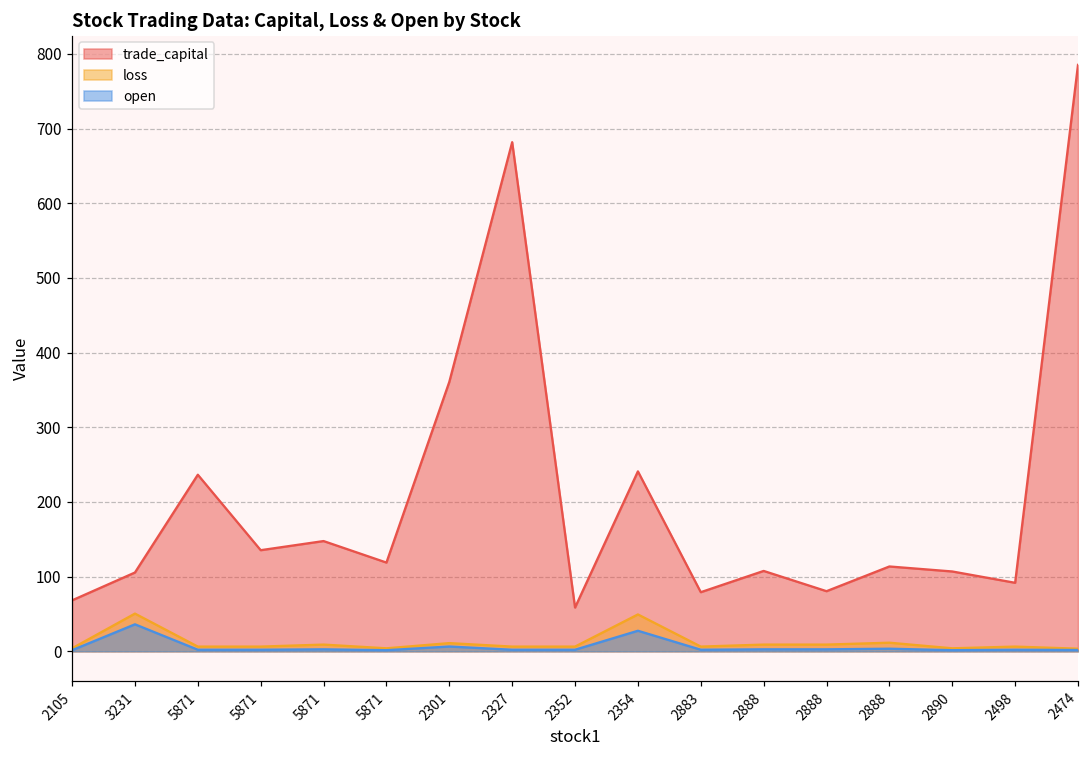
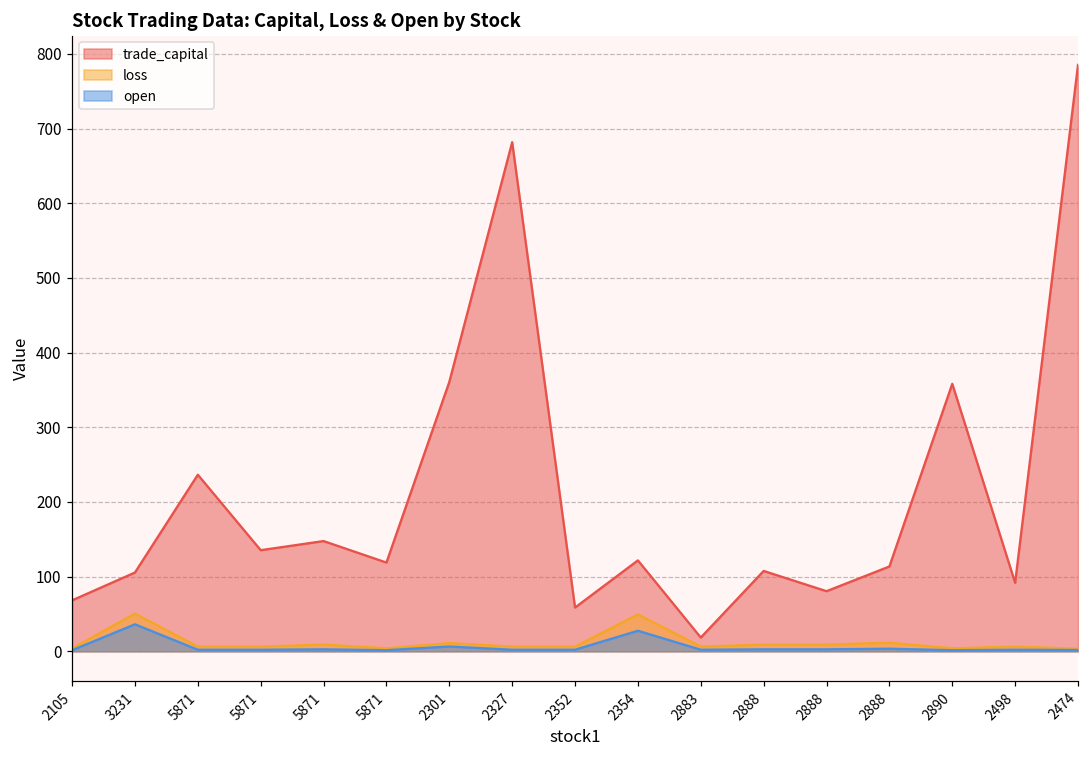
  {
    "trade_capital": {
      "2105": 70,
      "3231": 110,
      "2301": 360,
      "2327": 680,
      "2352": 60,
-     "2354": 240,
-     "2883": 80,
-     "2890": 110,
+     "2354": 120,
+     "2883": 20,
+     "2890": 360,
      "2498": 90,
      "2474": 790
    },
    "loss": {
      "3231": 50,
      "2301": 10,
      "2327": 10,
      "2352": 10,
      "2354": 50,
      "2883": 10,
      "2498": 10
    },
    "open": {
      "3231": 40,
      "2301": 10,
      "2327": 0,
      "2352": 0,
      "2354": 30,
      "2883": 0,
      "2498": 0
    }
  }
